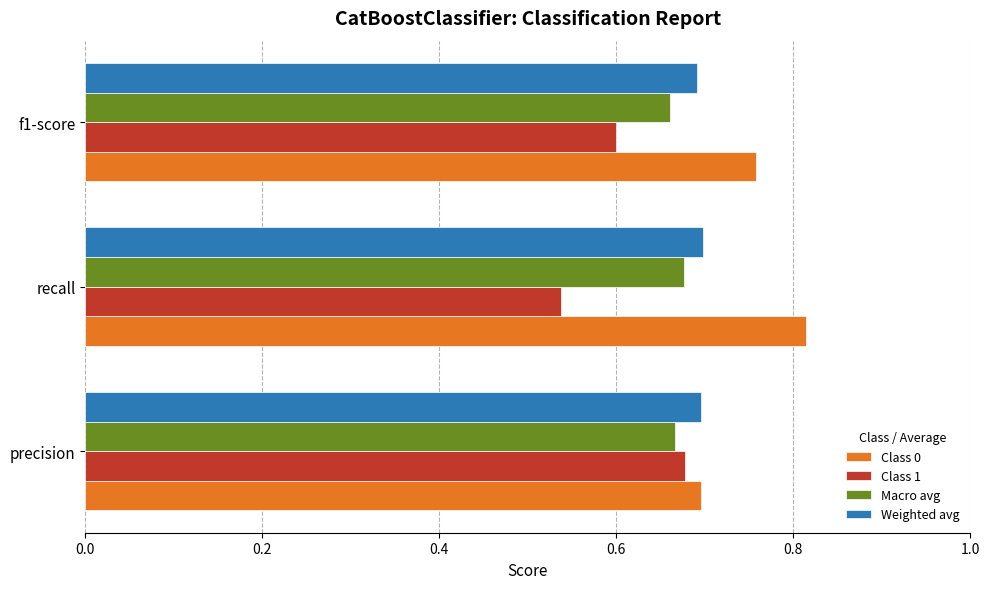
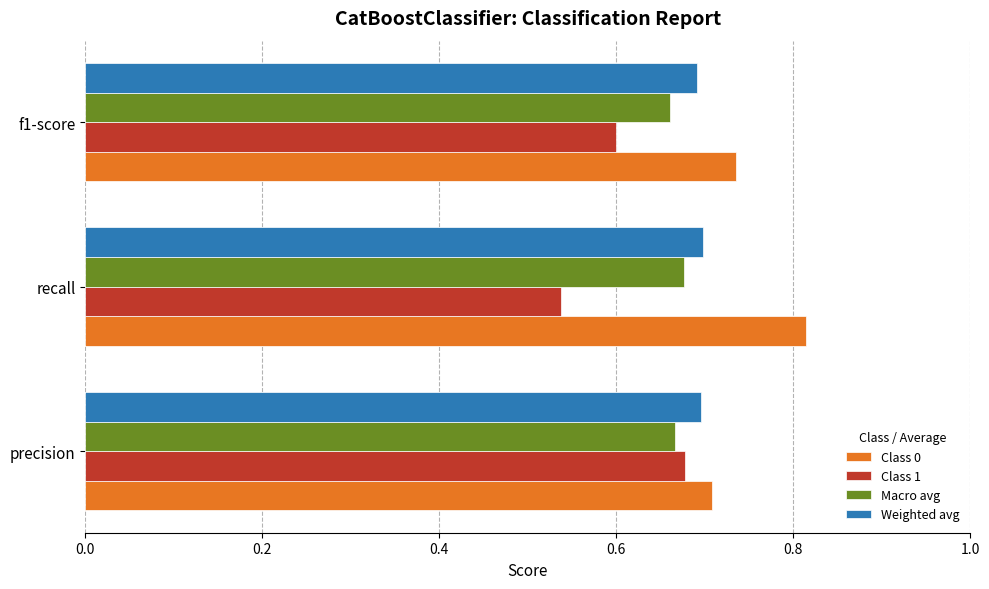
  {
    "Class 0": {
-     "f1-score": 0.76,
+     "f1-score": 0.74,
      "recall": 0.81,
-     "precision": 0.70
+     "precision": 0.71
    },
    "Class 1": {
      "f1-score": 0.60,
      "recall": 0.54,
      "precision": 0.68
    },
    "Macro avg": {
      "f1-score": 0.66,
      "recall": 0.68,
      "precision": 0.67
    },
    "Weighted avg": {
      "f1-score": 0.69,
      "recall": 0.70,
      "precision": 0.70
    }
  }
